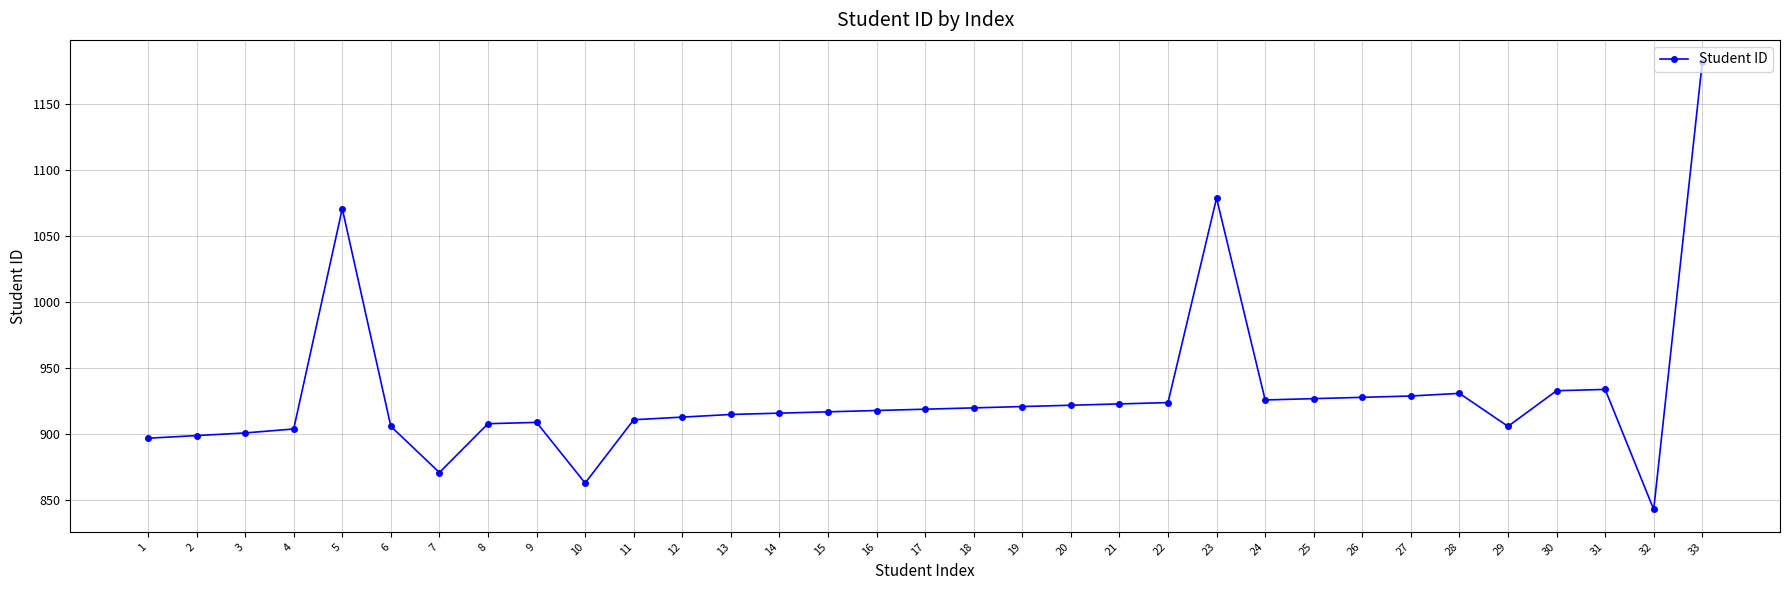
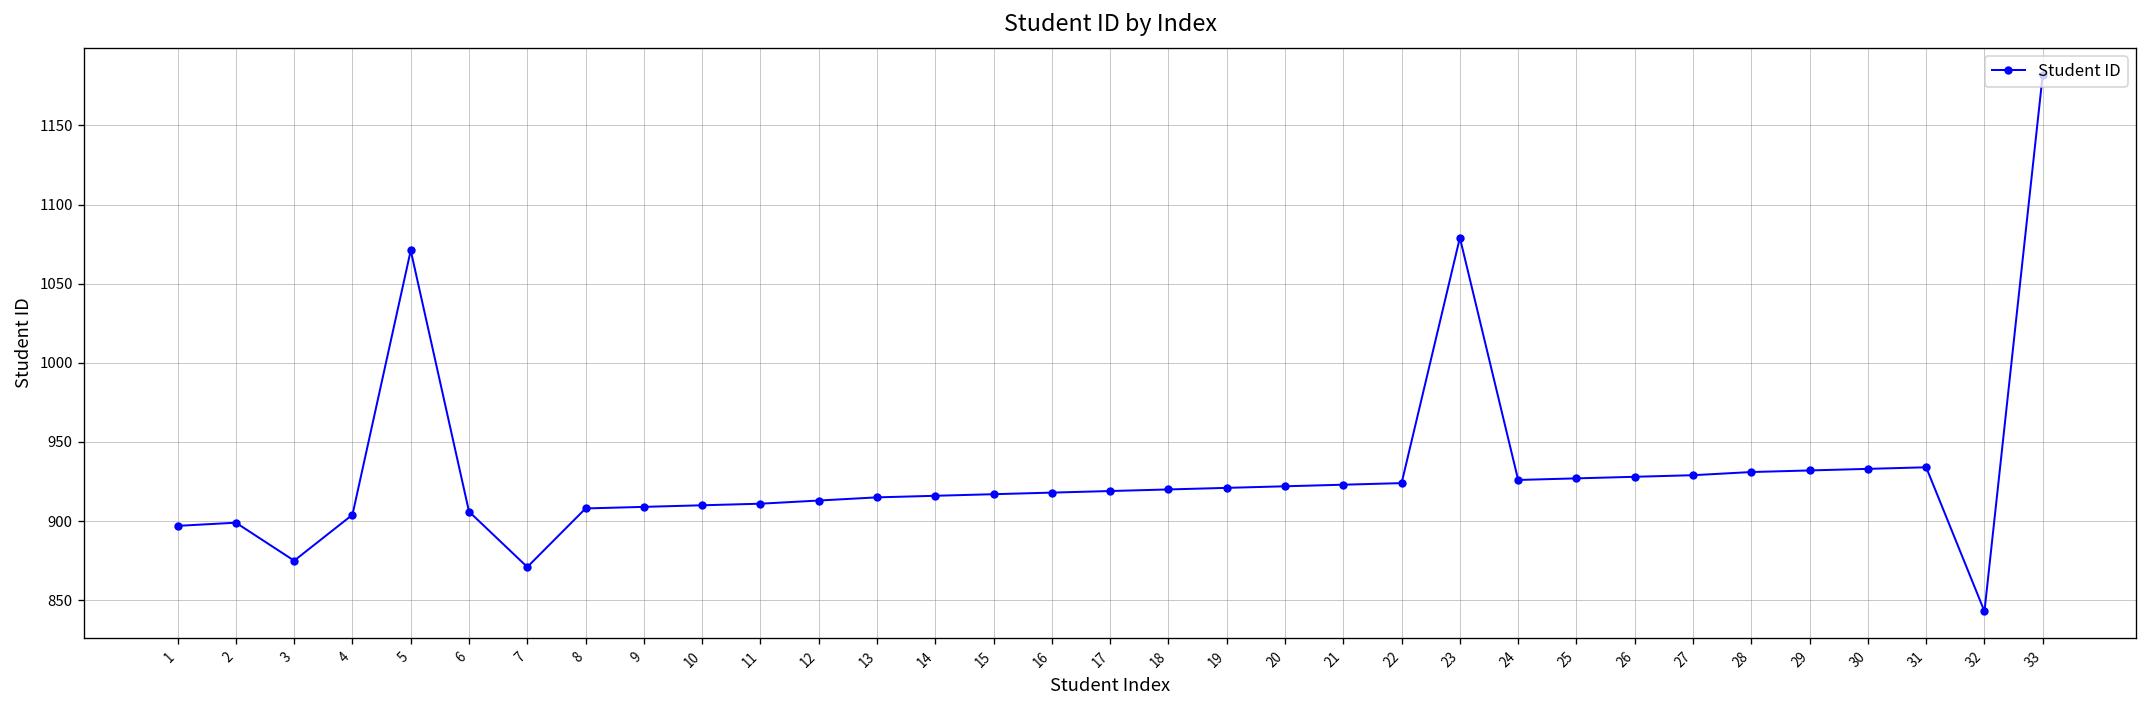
  {
    "1": 897,
    "2": 899,
-   "3": 901,
+   "3": 875,
    "4": 904,
    "5": 1071,
    "6": 906,
    "7": 871,
    "8": 908,
    "9": 909,
-   "10": 863,
+   "10": 910,
    "11": 911,
    "12": 913,
    "13": 915,
    "14": 916,
    "15": 917,
    "16": 918,
    "17": 919,
    "18": 920,
    "19": 921,
    "20": 922,
    "21": 923,
    "22": 924,
    "23": 1079,
    "24": 926,
    "25": 927,
    "26": 928,
    "27": 929,
    "28": 931,
-   "29": 906,
+   "29": 932,
    "30": 933,
    "31": 934,
    "32": 843
  }
